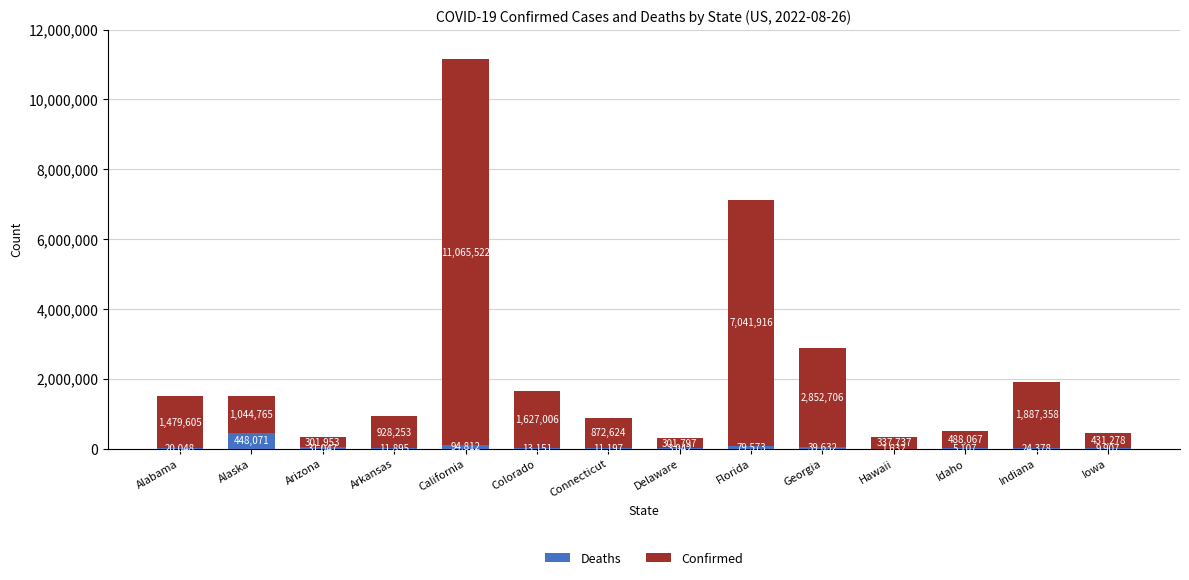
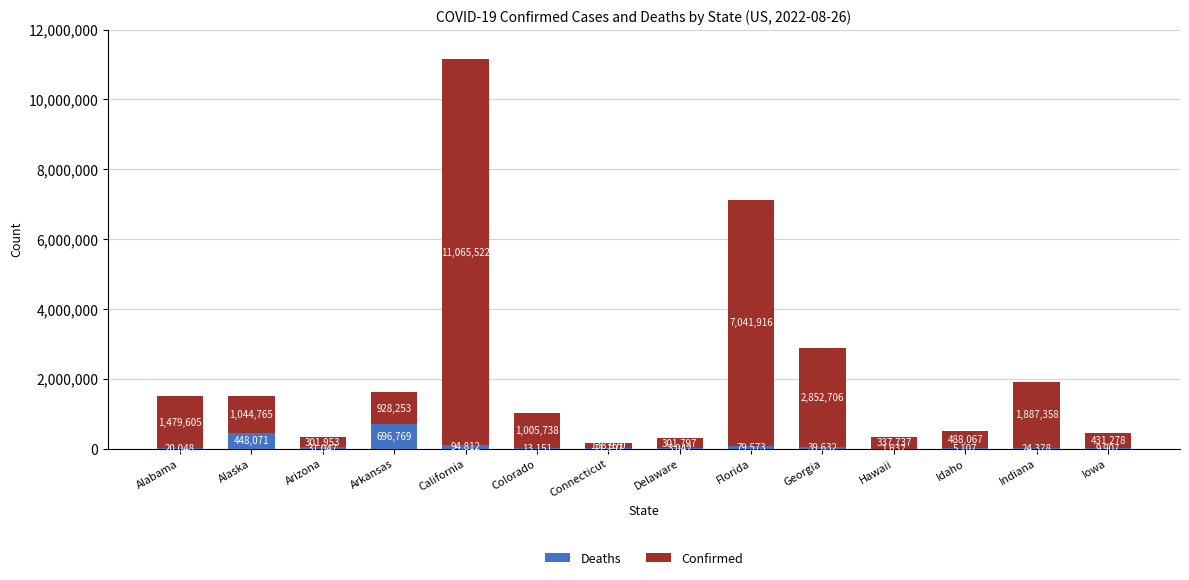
  {
    "Deaths": {
      "Alabama": "20,048",
      "Alaska": "448,071",
-     "Arkansas": "11,895",
+     "Arkansas": "696,769",
      "California": "94,812",
      "Colorado": "13,151",
      "Florida": "79,573",
      "Georgia": "39,632",
      "Idaho": "5,107",
      "Indiana": "24,378"
    },
    "Confirmed": {
      "Alabama": "1,479,605",
      "Alaska": "1,044,765",
      "Arkansas": "928,253",
      "California": "11,065,522",
-     "Colorado": "1,627,006",
-     "Connecticut": "900,000",
+     "Colorado": "1,005,738",
+     "Connecticut": "100,000",
      "Delaware": "301,797",
      "Florida": "7,041,916",
      "Georgia": "2,852,706",
      "Idaho": "488,067",
      "Indiana": "1,887,358"
    }
  }
